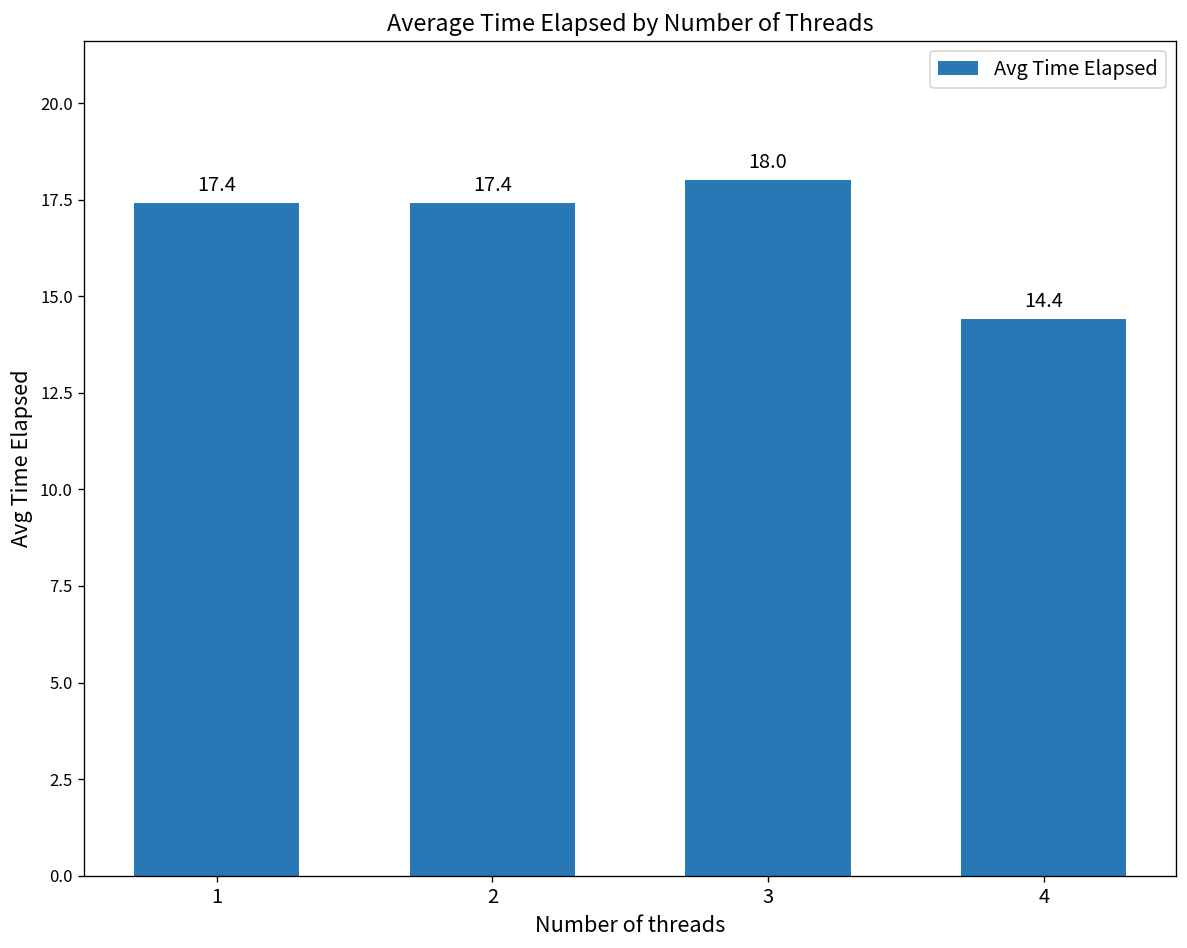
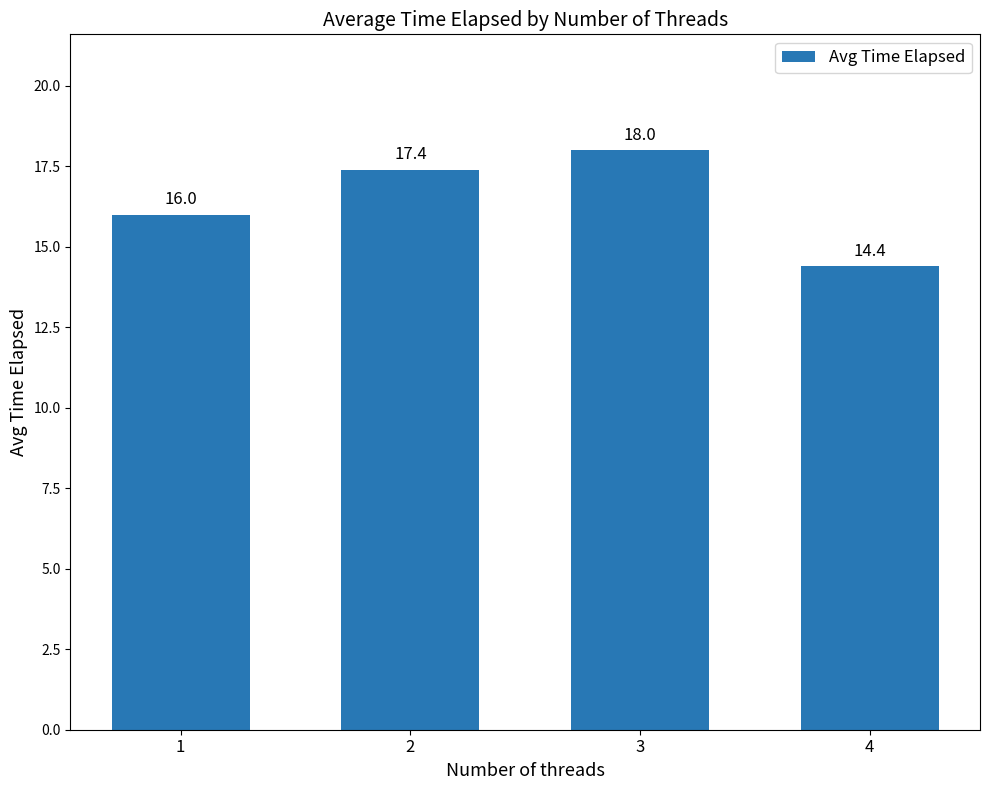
  {
-   "1": 17.4,
+   "1": 16.0,
    "2": 17.4,
    "3": 18.0,
    "4": 14.4
  }
